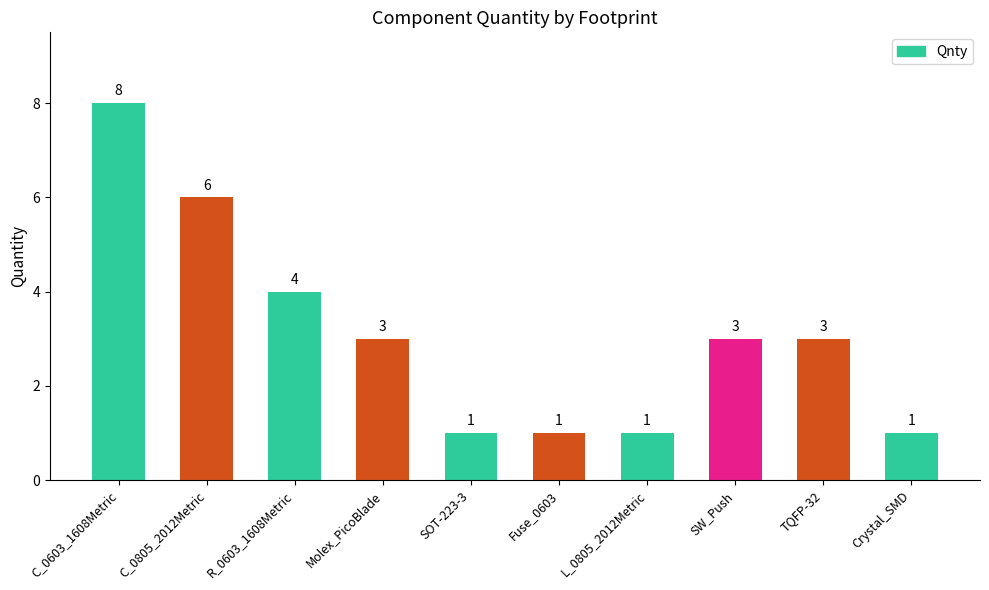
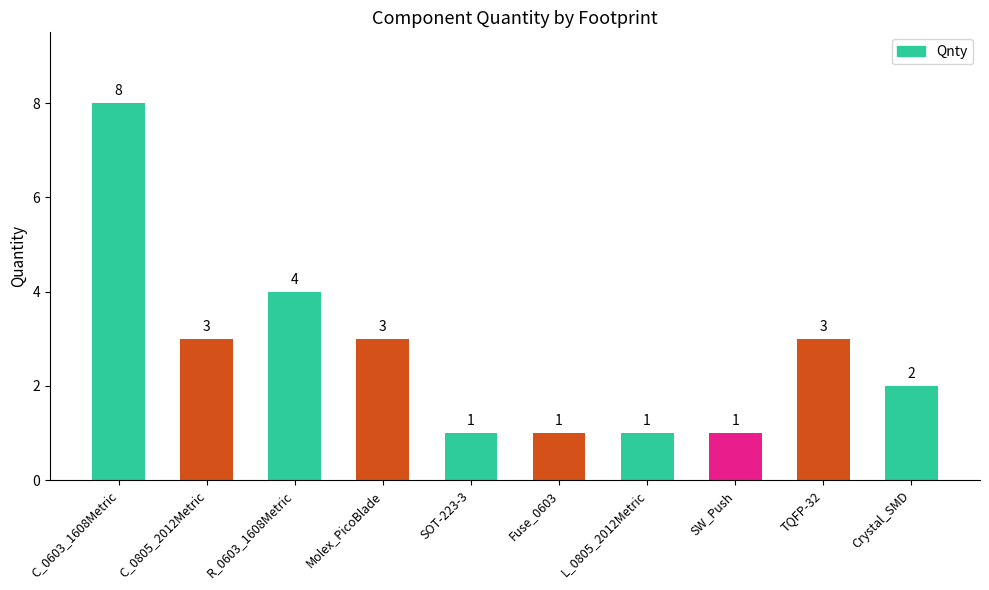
  {
    "C_0603_1608Metric": 8,
-   "C_0805_2012Metric": 6,
+   "C_0805_2012Metric": 3,
    "R_0603_1608Metric": 4,
    "Molex_PicoBlade": 3,
    "SOT-223-3": 1,
    "Fuse_0603": 1,
    "L_0805_2012Metric": 1,
-   "SW_Push": 3,
+   "SW_Push": 1,
    "TQFP-32": 3,
-   "Crystal_SMD": 1
+   "Crystal_SMD": 2
  }
